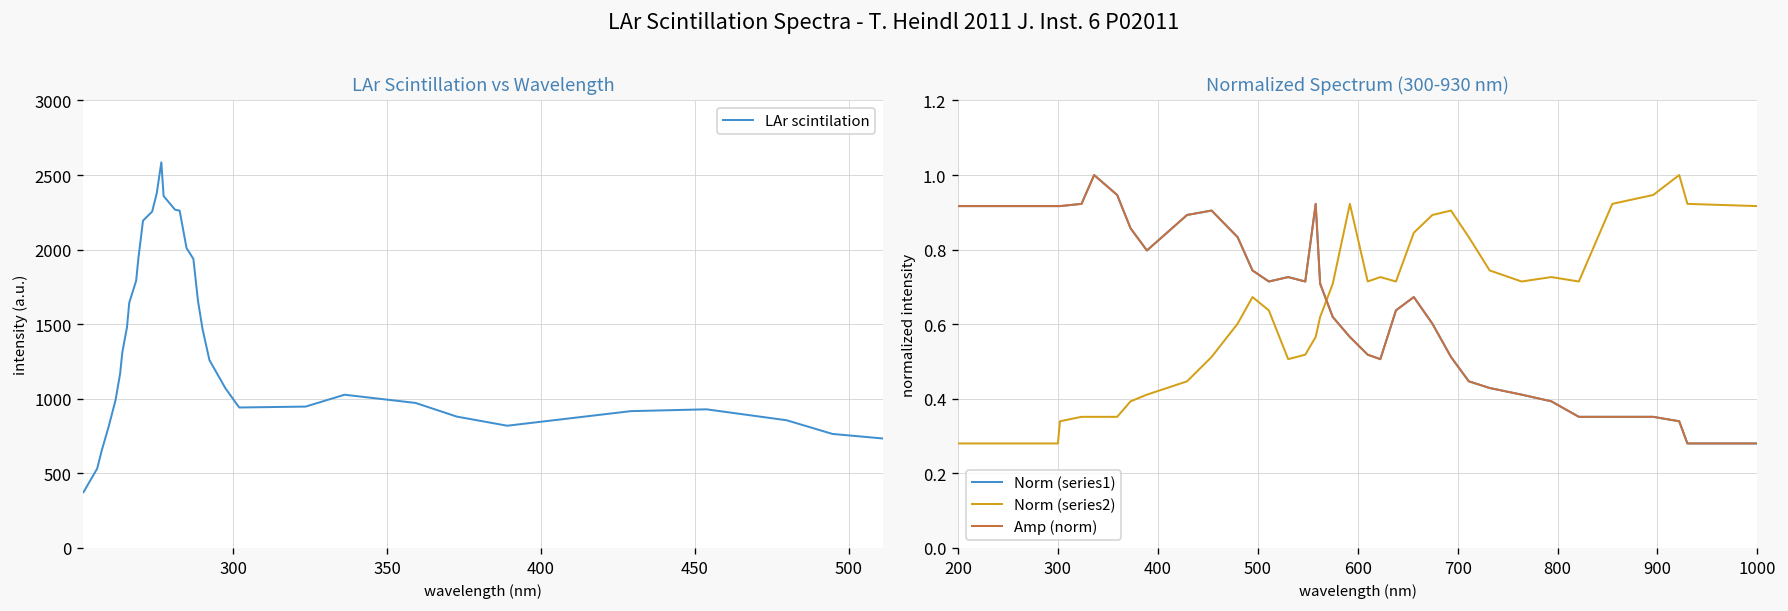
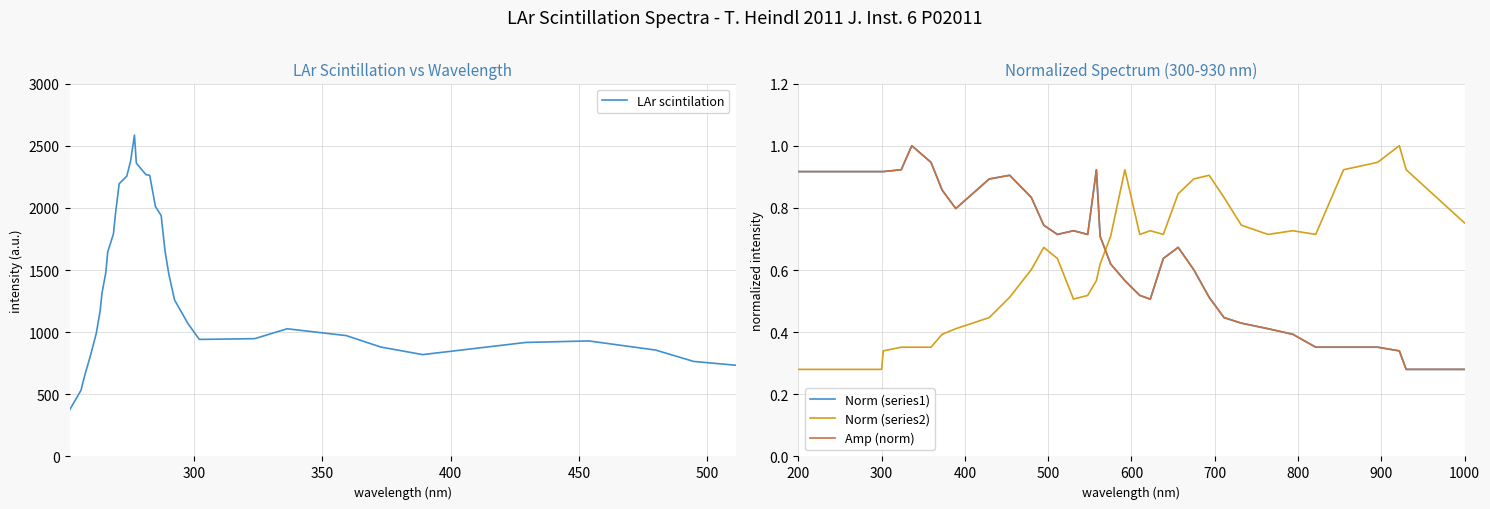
  {
    "Normalized Spectrum (300-930 nm)": {
      "Amp (norm)": {
        "200": 0.92,
        "300": 0.92,
        "1000": 0.28
      },
      "Norm (series2)": {
        "200": 0.28,
        "300": 0.28,
-       "1000": 0.92
+       "1000": 0.75
      }
    }
  }
